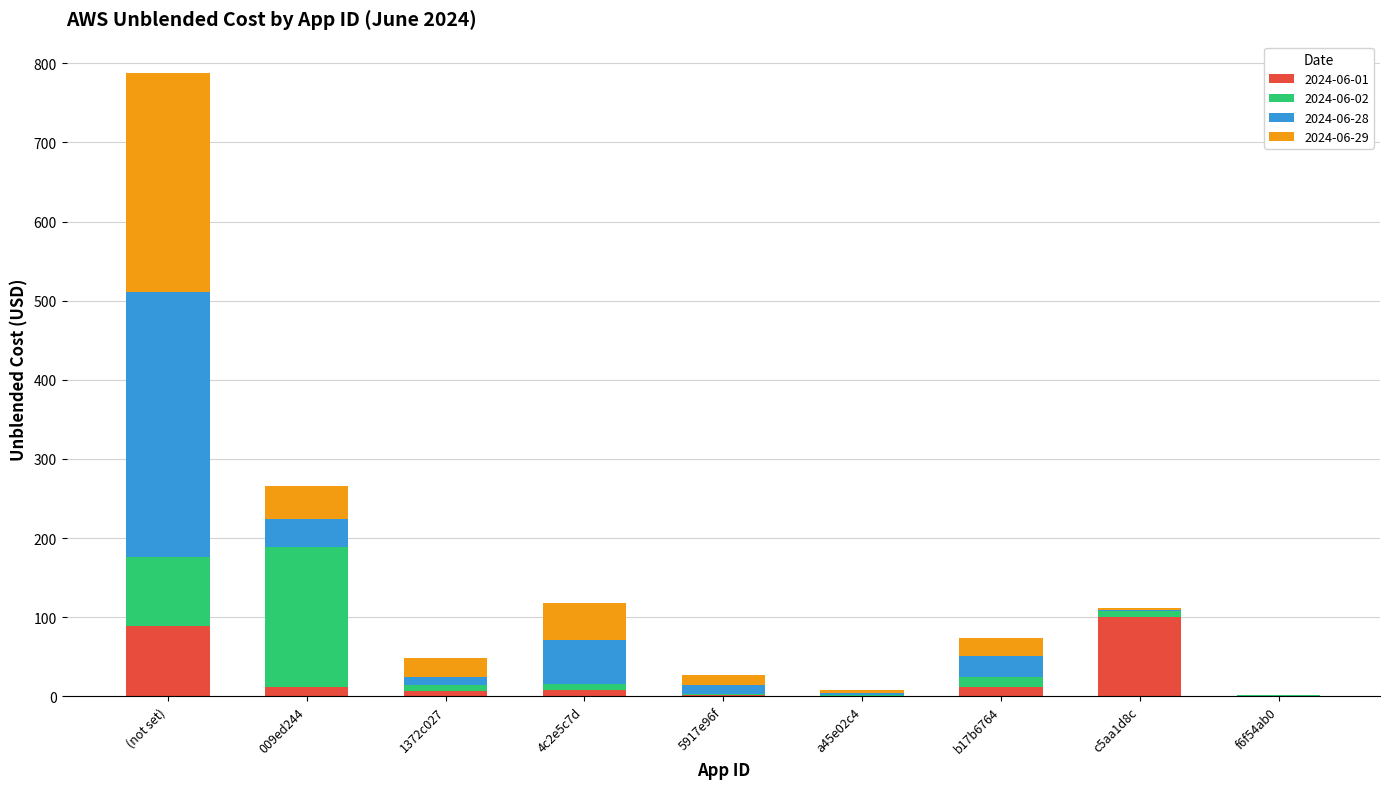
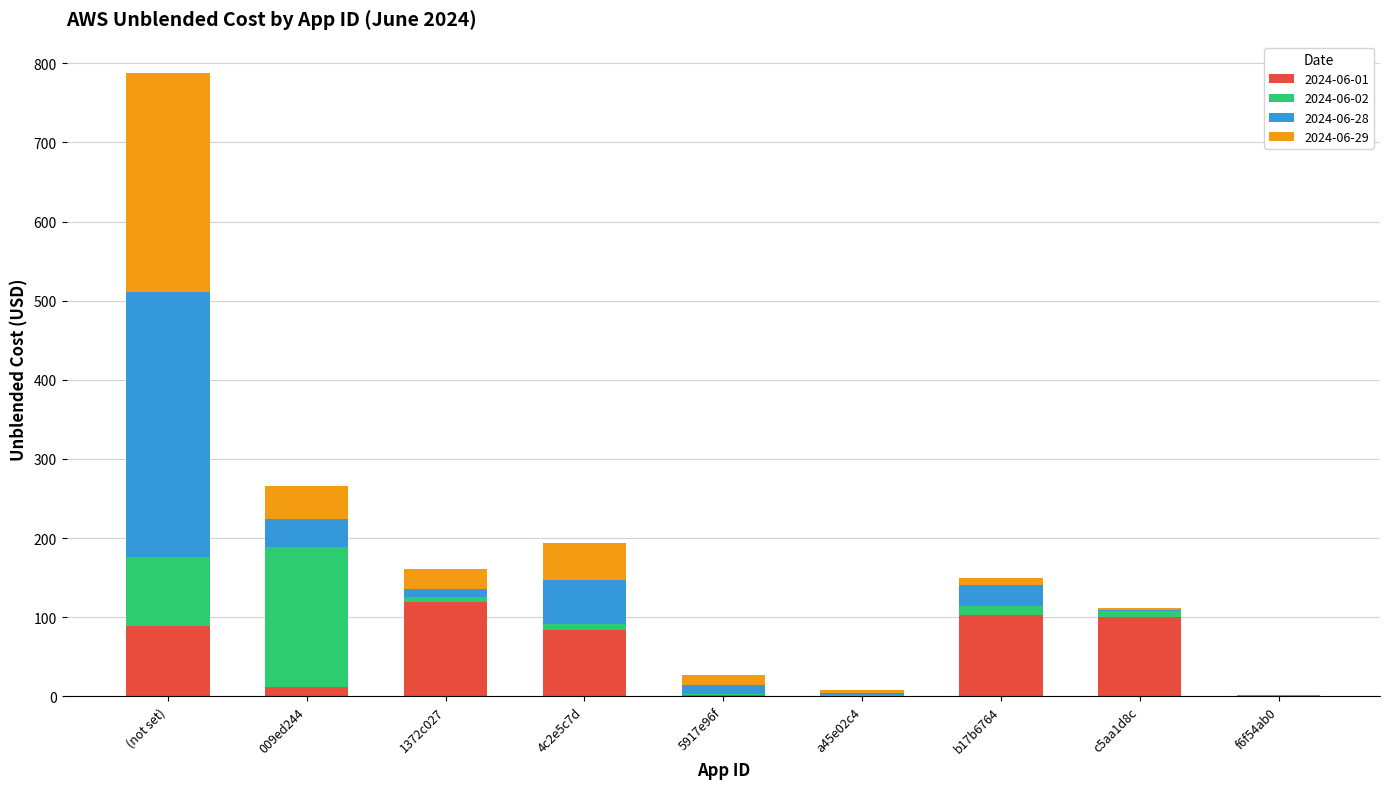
  {
    "2024-06-01": {
      "(not set)": 90,
      "009ed244": 10,
-     "1372c027": 10,
-     "4c2e5c7d": 10,
-     "b17b6764": 10,
+     "1372c027": 120,
+     "4c2e5c7d": 80,
+     "b17b6764": 100,
      "c5aa1d8c": 100
    },
    "2024-06-02": {
      "(not set)": 90,
      "009ed244": 180,
      "1372c027": 10,
      "4c2e5c7d": 10,
      "b17b6764": 10,
      "c5aa1d8c": 10
    },
    "2024-06-28": {
      "(not set)": 330,
      "009ed244": 40,
      "1372c027": 10,
      "4c2e5c7d": 60,
      "5917e96f": 10,
      "b17b6764": 30
    },
    "2024-06-29": {
      "(not set)": 280,
      "009ed244": 40,
      "1372c027": 30,
      "4c2e5c7d": 50,
      "5917e96f": 10,
      "a45e02c4": 0,
-     "b17b6764": 20
+     "b17b6764": 10
    }
  }
